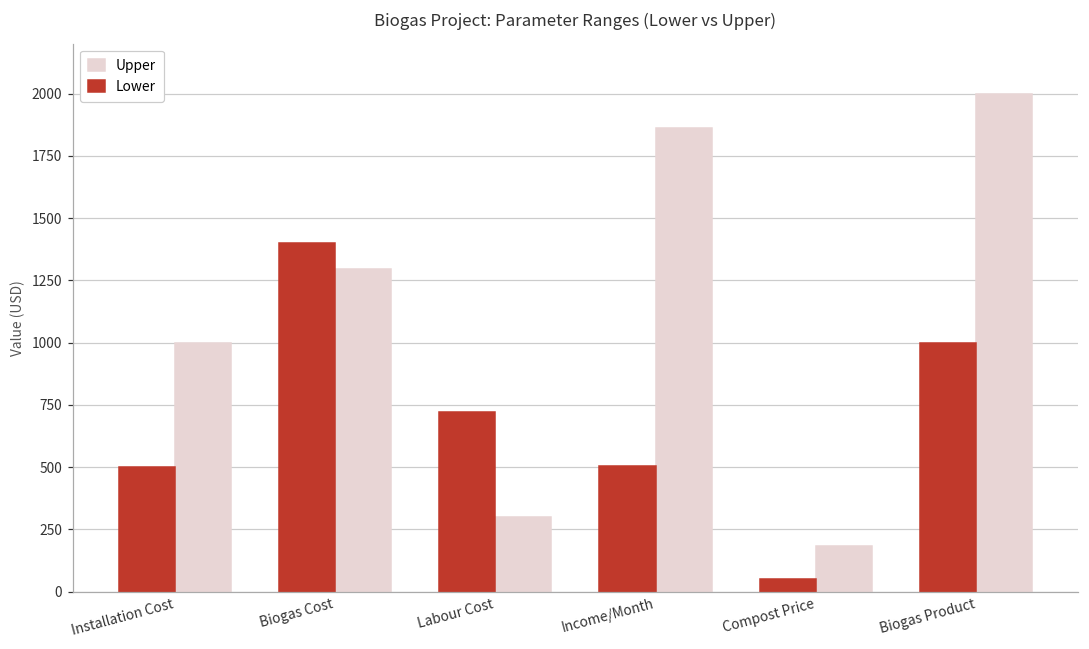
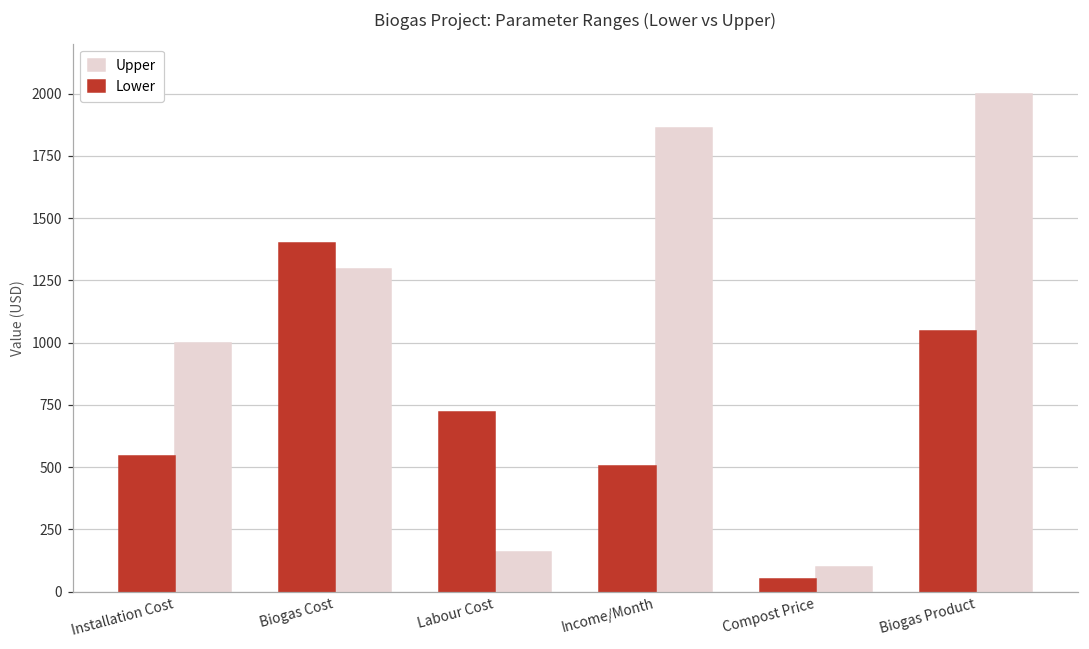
  {
    "Upper": {
      "Installation Cost": 1000,
      "Biogas Cost": 1300,
-     "Labour Cost": 300,
+     "Labour Cost": 160,
      "Income/Month": 1860,
-     "Compost Price": 190,
+     "Compost Price": 100,
      "Biogas Product": 2000
    },
    "Lower": {
-     "Installation Cost": 500,
+     "Installation Cost": 540,
      "Biogas Cost": 1400,
      "Labour Cost": 720,
      "Income/Month": 510,
      "Compost Price": 50,
-     "Biogas Product": 1000
+     "Biogas Product": 1050
    }
  }
